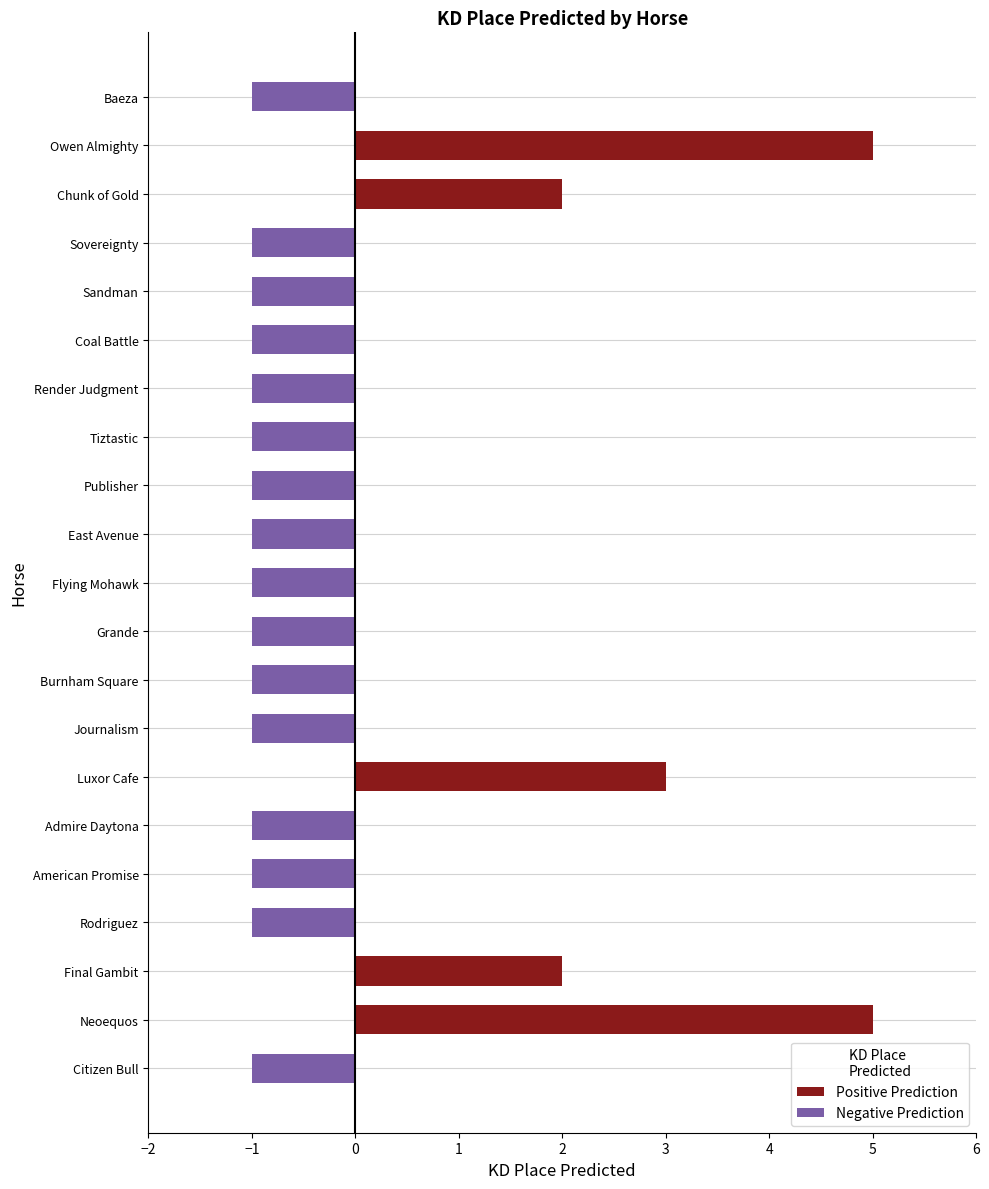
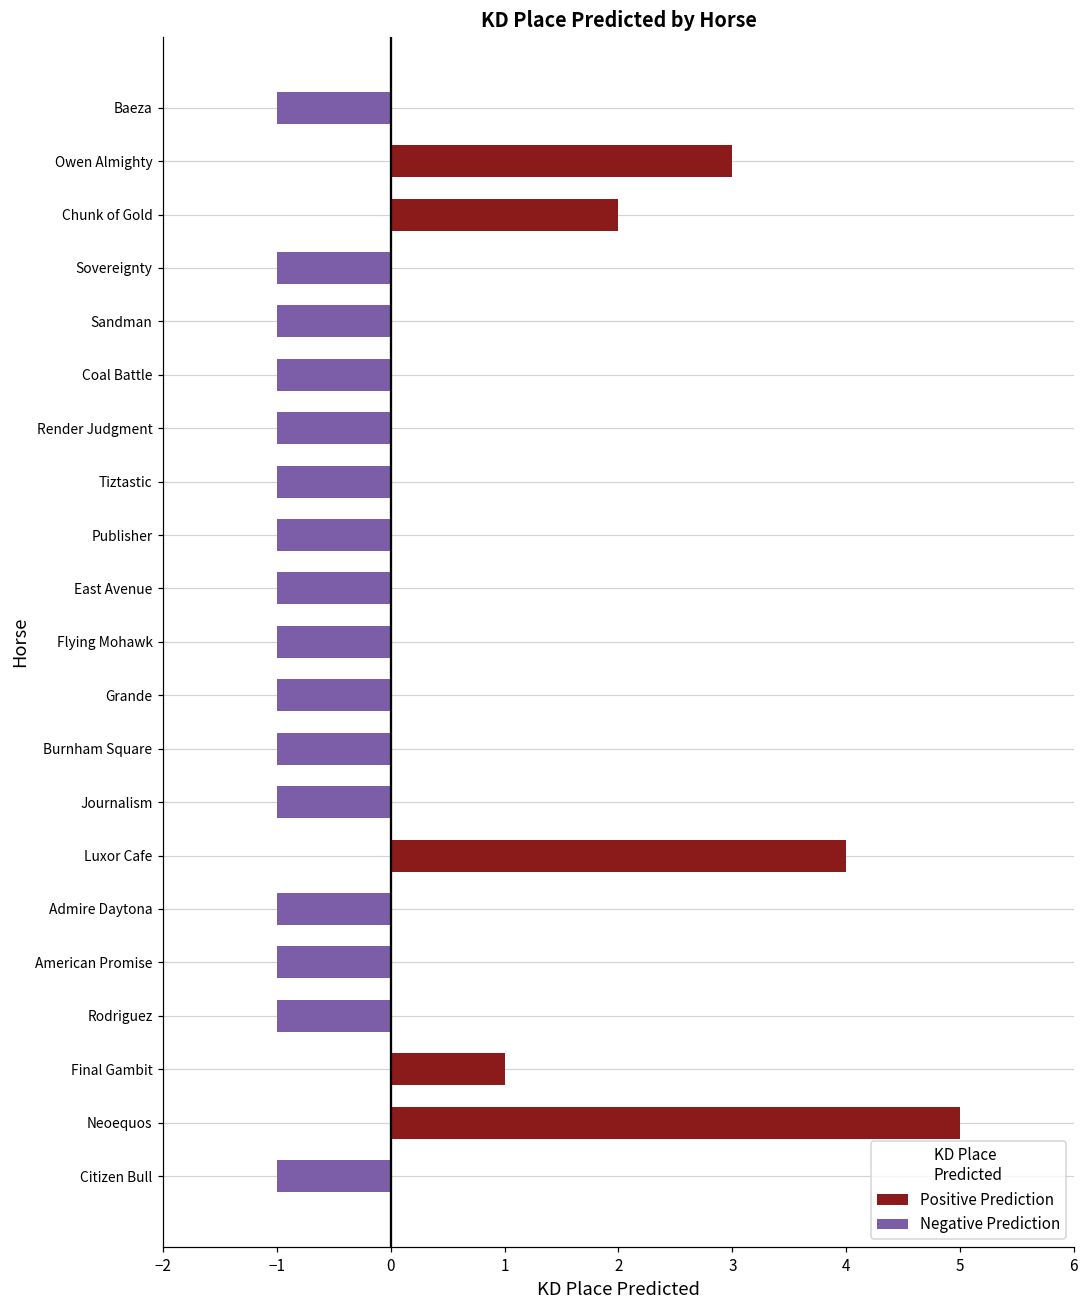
  {
    "Baeza": -1,
-   "Owen Almighty": 5,
+   "Owen Almighty": 3,
    "Chunk of Gold": 2,
    "Sovereignty": -1,
    "Sandman": -1,
    "Coal Battle": -1,
    "Render Judgment": -1,
    "Tiztastic": -1,
    "Publisher": -1,
    "East Avenue": -1,
    "Flying Mohawk": -1,
    "Grande": -1,
    "Burnham Square": -1,
    "Journalism": -1,
-   "Luxor Cafe": 3,
+   "Luxor Cafe": 4,
    "Admire Daytona": -1,
    "American Promise": -1,
    "Rodriguez": -1,
-   "Final Gambit": 2,
+   "Final Gambit": 1,
    "Neoequos": 5,
    "Citizen Bull": -1
  }
